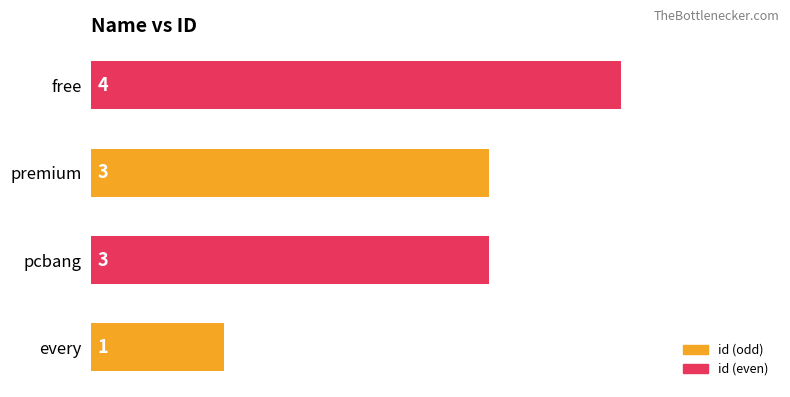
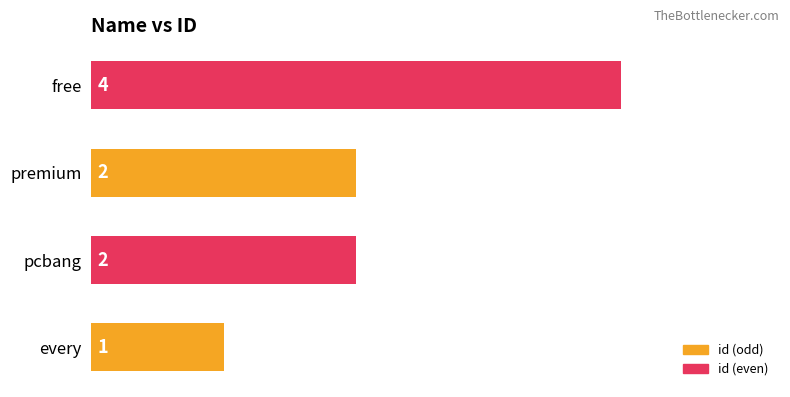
  {
    "free": 4,
-   "premium": 3,
-   "pcbang": 3,
+   "premium": 2,
+   "pcbang": 2,
    "every": 1
  }
